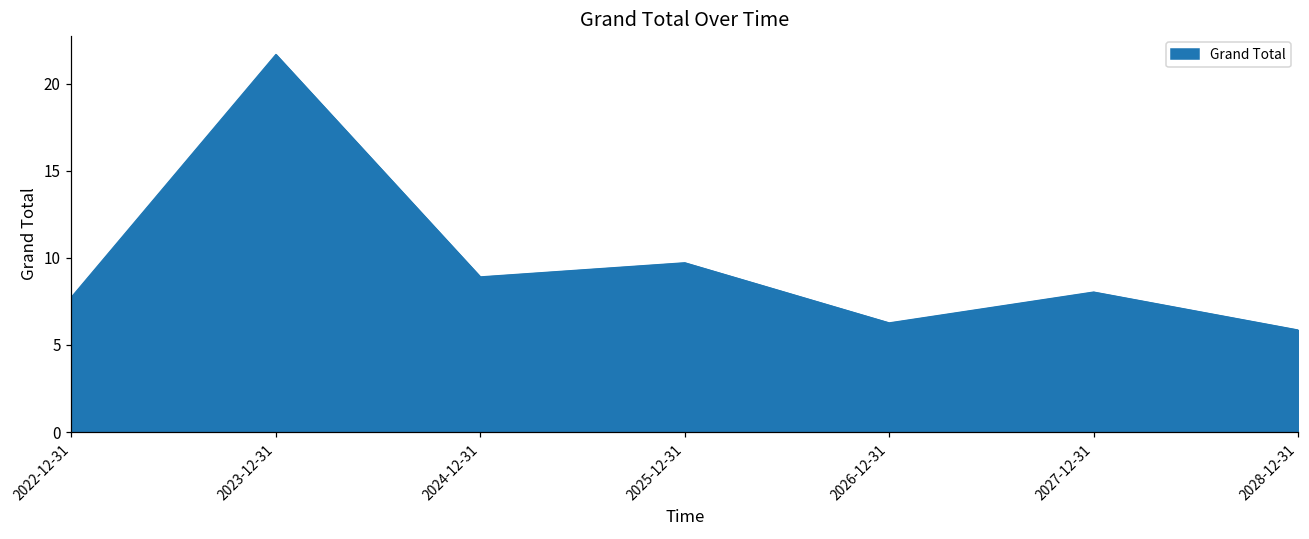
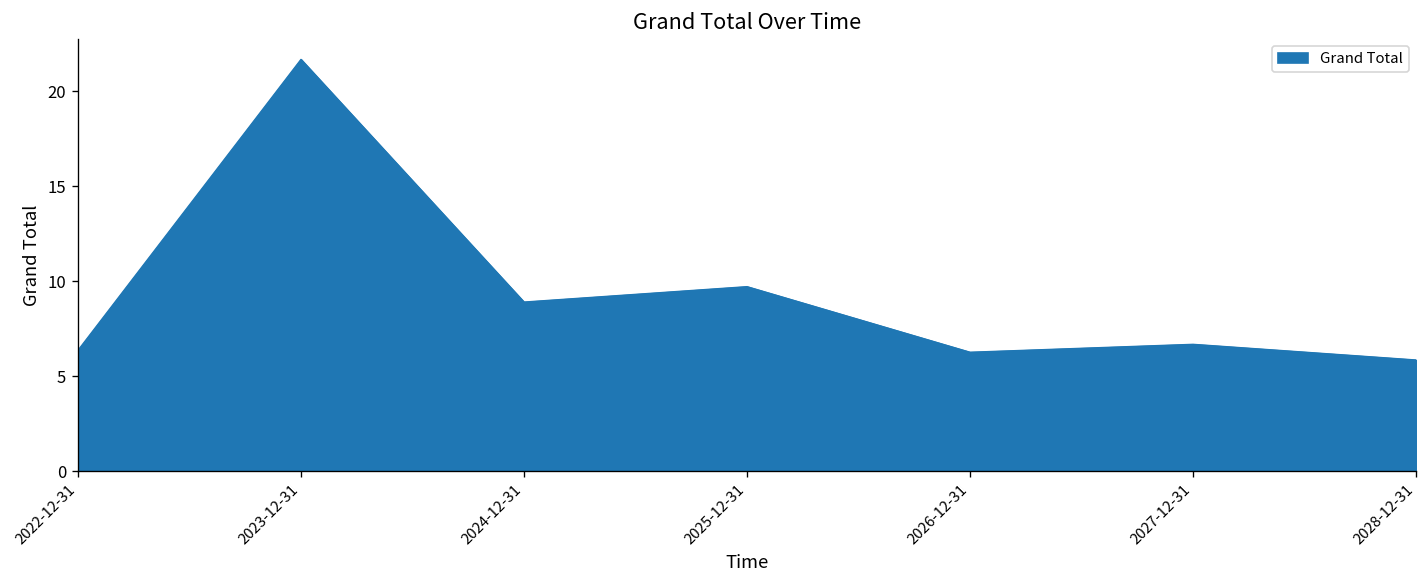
  {
-   "2022-12-31": 7.7,
+   "2022-12-31": 6.4,
    "2023-12-31": 21.7,
    "2024-12-31": 8.9,
    "2025-12-31": 9.7,
    "2026-12-31": 6.3,
-   "2027-12-31": 8.0,
+   "2027-12-31": 6.7,
    "2028-12-31": 5.9
  }
